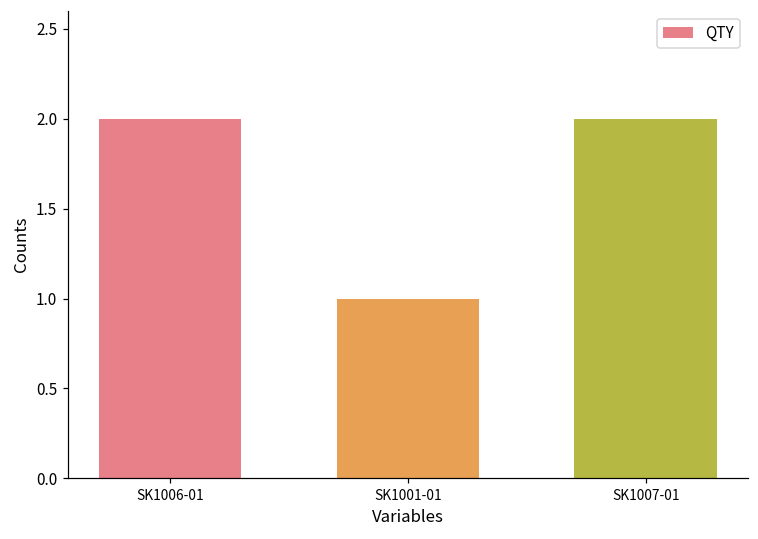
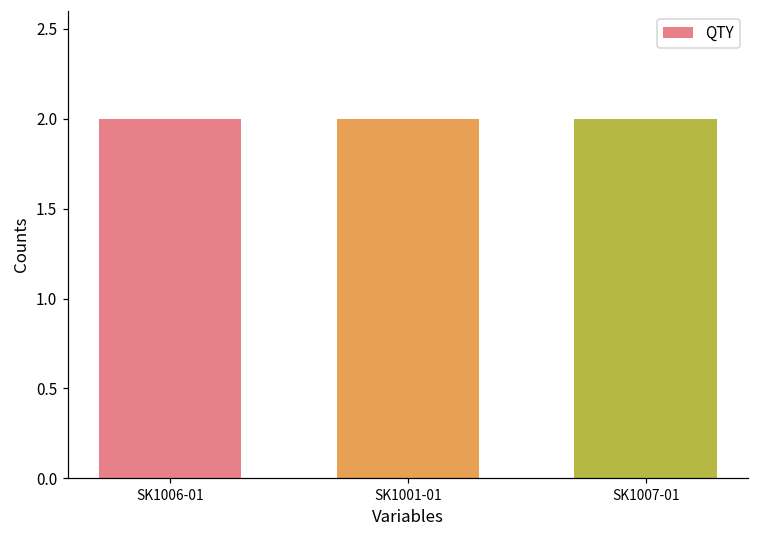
  {
    "SK1006-01": 2,
-   "SK1001-01": 1,
+   "SK1001-01": 2,
    "SK1007-01": 2
  }
